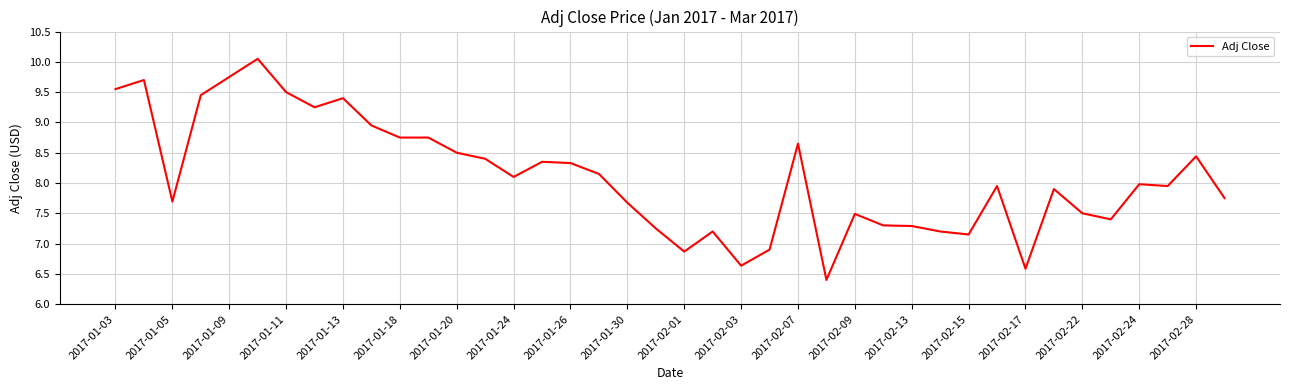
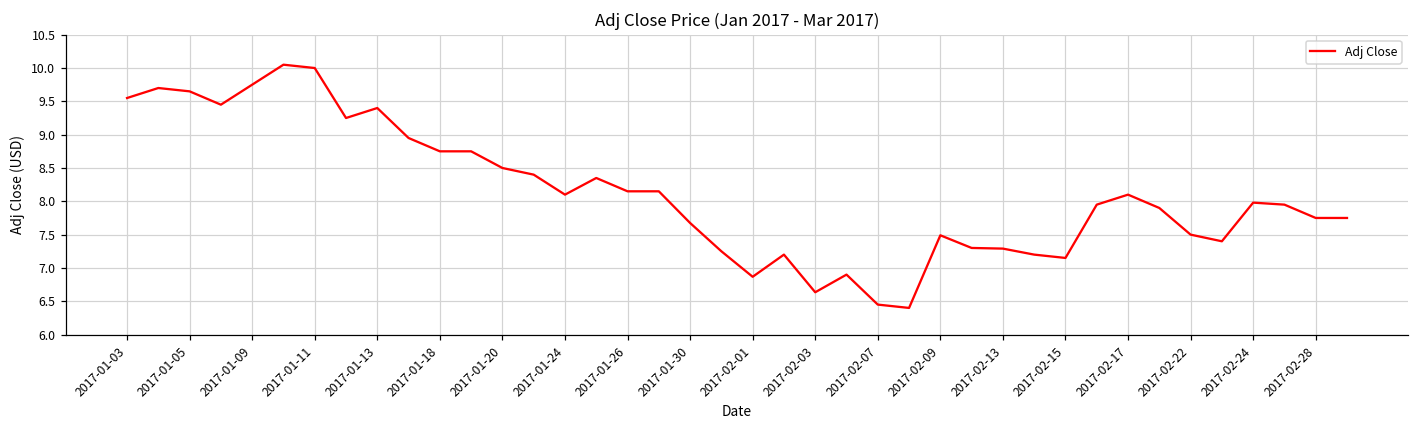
  {
    "2017-01-03": 9.6,
-   "2017-01-05": 7.7,
+   "2017-01-05": 9.6,
    "2017-01-09": 9.8,
-   "2017-01-11": 9.5,
+   "2017-01-11": 10.0,
    "2017-01-13": 9.4,
    "2017-01-18": 8.8,
    "2017-01-20": 8.5,
    "2017-01-24": 8.1,
-   "2017-01-26": 8.3,
+   "2017-01-26": 8.1,
    "2017-01-30": 7.7,
    "2017-02-01": 6.9,
    "2017-02-03": 6.6,
-   "2017-02-07": 8.6,
+   "2017-02-07": 6.4,
    "2017-02-09": 7.5,
    "2017-02-13": 7.3,
    "2017-02-15": 7.2,
-   "2017-02-17": 6.6,
+   "2017-02-17": 8.1,
    "2017-02-22": 7.5,
    "2017-02-24": 8.0,
-   "2017-02-28": 8.4
+   "2017-02-28": 7.8
  }
